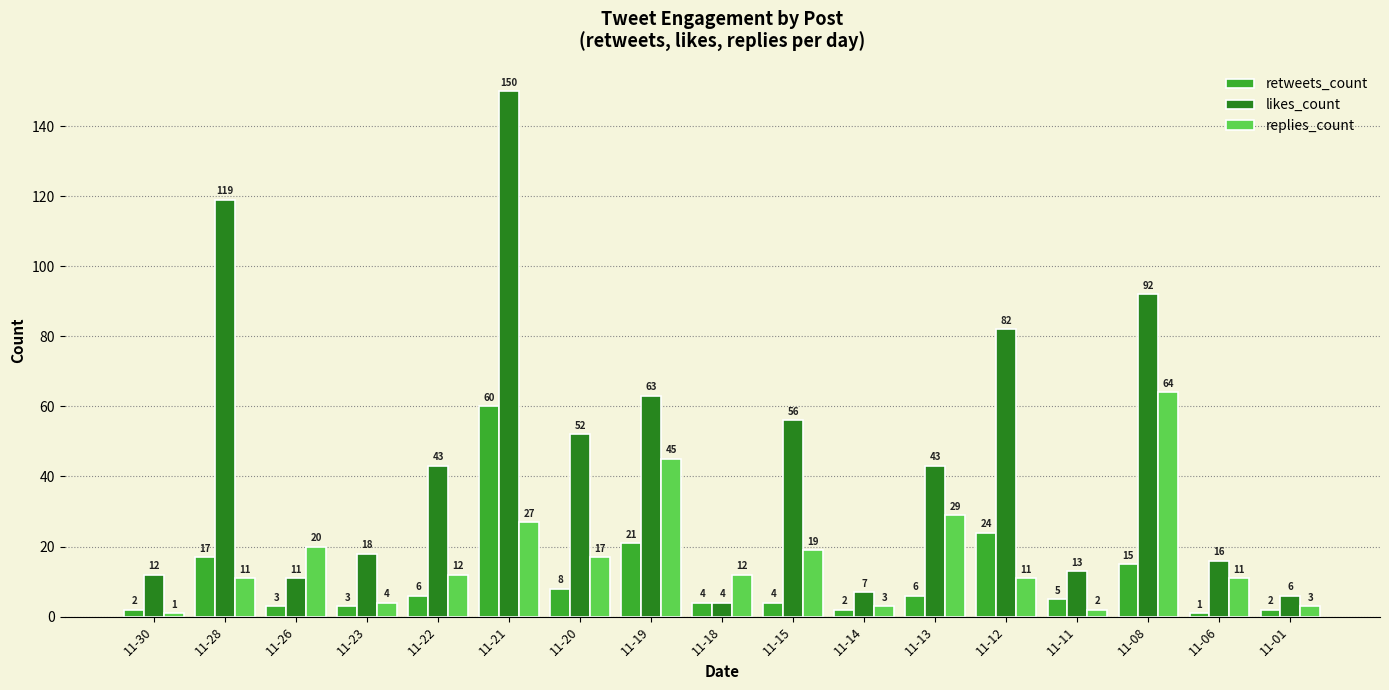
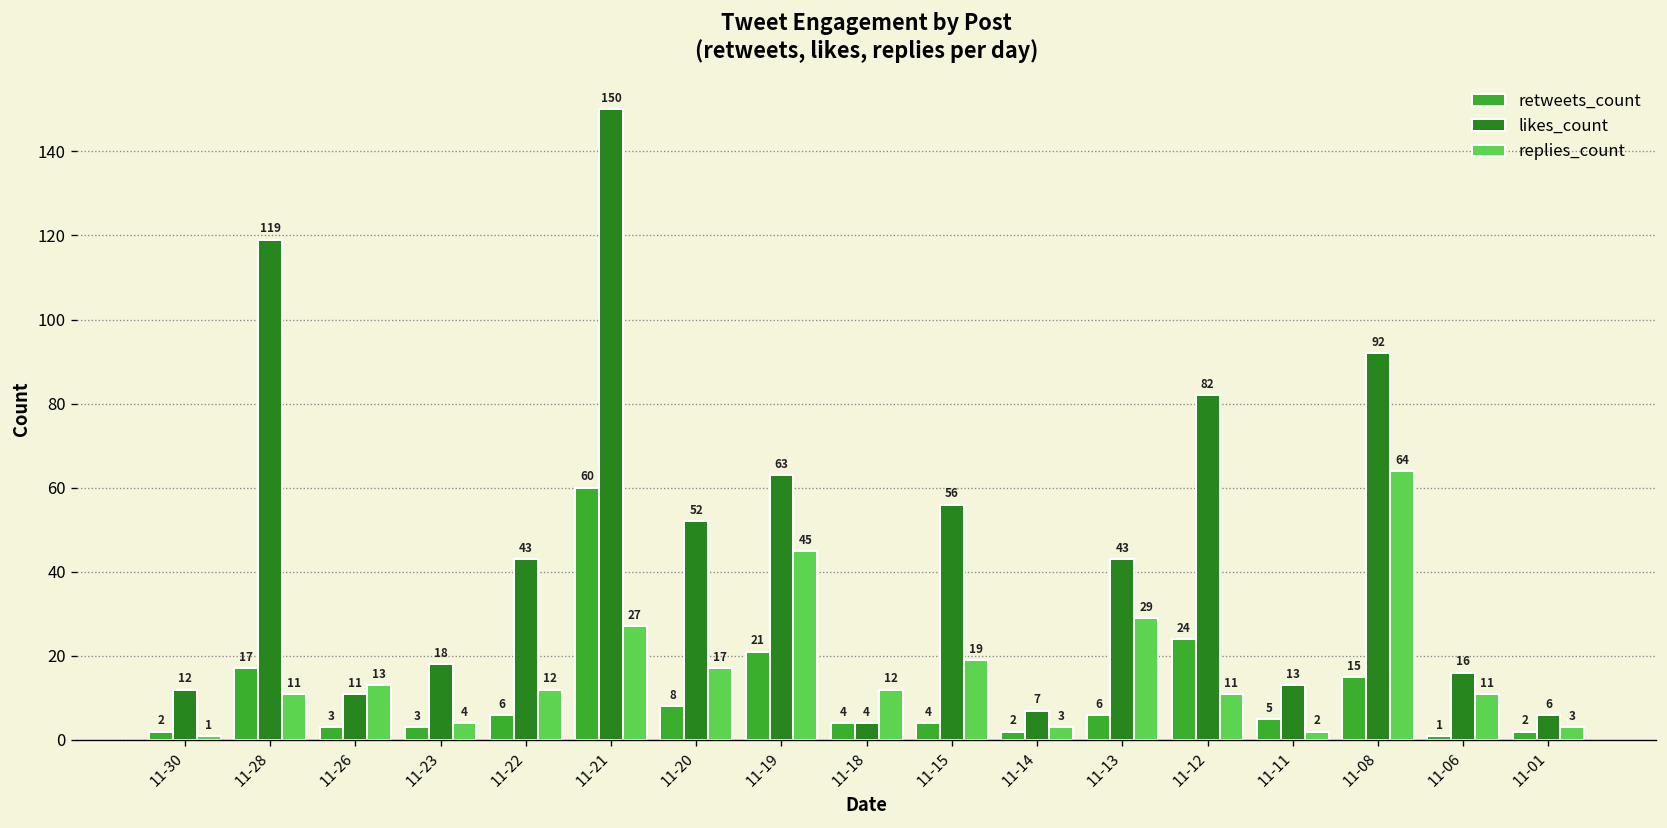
  {
    "replies_count": {
      "11-30": 1,
      "11-28": 11,
-     "11-26": 20,
+     "11-26": 13,
      "11-23": 4,
      "11-22": 12,
      "11-21": 27,
      "11-20": 17,
      "11-19": 45,
      "11-18": 12,
      "11-15": 19,
      "11-14": 3,
      "11-13": 29,
      "11-12": 11,
      "11-11": 2,
      "11-08": 64,
      "11-06": 11,
      "11-01": 3
    }
  }
